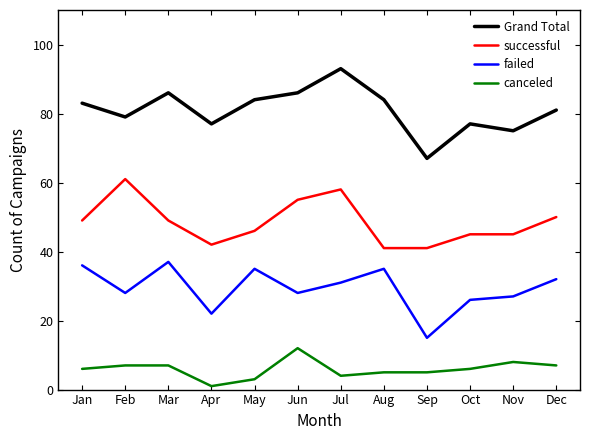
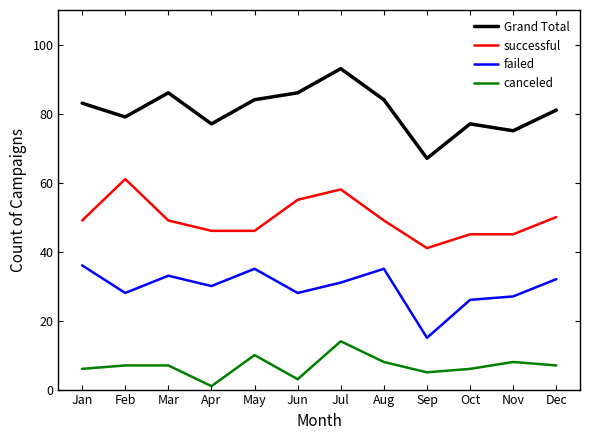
  {
    "Grand Total": {
      "Jan": 83,
      "Feb": 79,
      "Mar": 86,
      "Apr": 77,
      "May": 84,
      "Jun": 86,
      "Jul": 93,
      "Aug": 84,
      "Sep": 67,
      "Oct": 77,
      "Nov": 75,
      "Dec": 81
    },
    "successful": {
      "Jan": 49,
      "Feb": 61,
      "Mar": 49,
-     "Apr": 42,
+     "Apr": 46,
      "May": 46,
      "Jun": 55,
      "Jul": 58,
-     "Aug": 41,
+     "Aug": 49,
      "Sep": 41,
      "Oct": 45,
      "Nov": 45,
      "Dec": 50
    },
    "failed": {
      "Jan": 36,
      "Feb": 28,
-     "Mar": 37,
-     "Apr": 22,
+     "Mar": 33,
+     "Apr": 30,
      "May": 35,
      "Jun": 28,
      "Jul": 31,
      "Aug": 35,
      "Sep": 15,
      "Oct": 26,
      "Nov": 27,
      "Dec": 32
    },
    "canceled": {
      "Jan": 6,
      "Feb": 7,
      "Mar": 7,
      "Apr": 1,
-     "May": 3,
-     "Jun": 12,
-     "Jul": 4,
-     "Aug": 5,
+     "May": 10,
+     "Jun": 3,
+     "Jul": 14,
+     "Aug": 8,
      "Sep": 5,
      "Oct": 6,
      "Nov": 8,
      "Dec": 7
    }
  }
